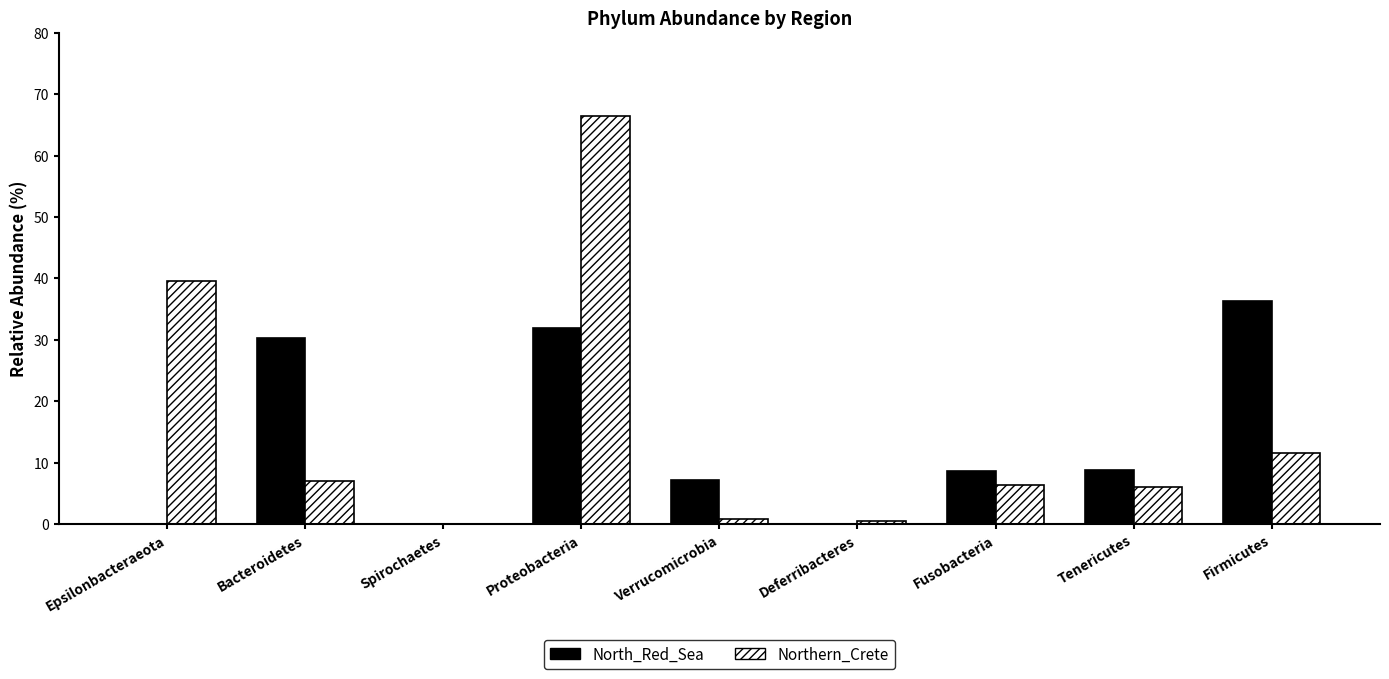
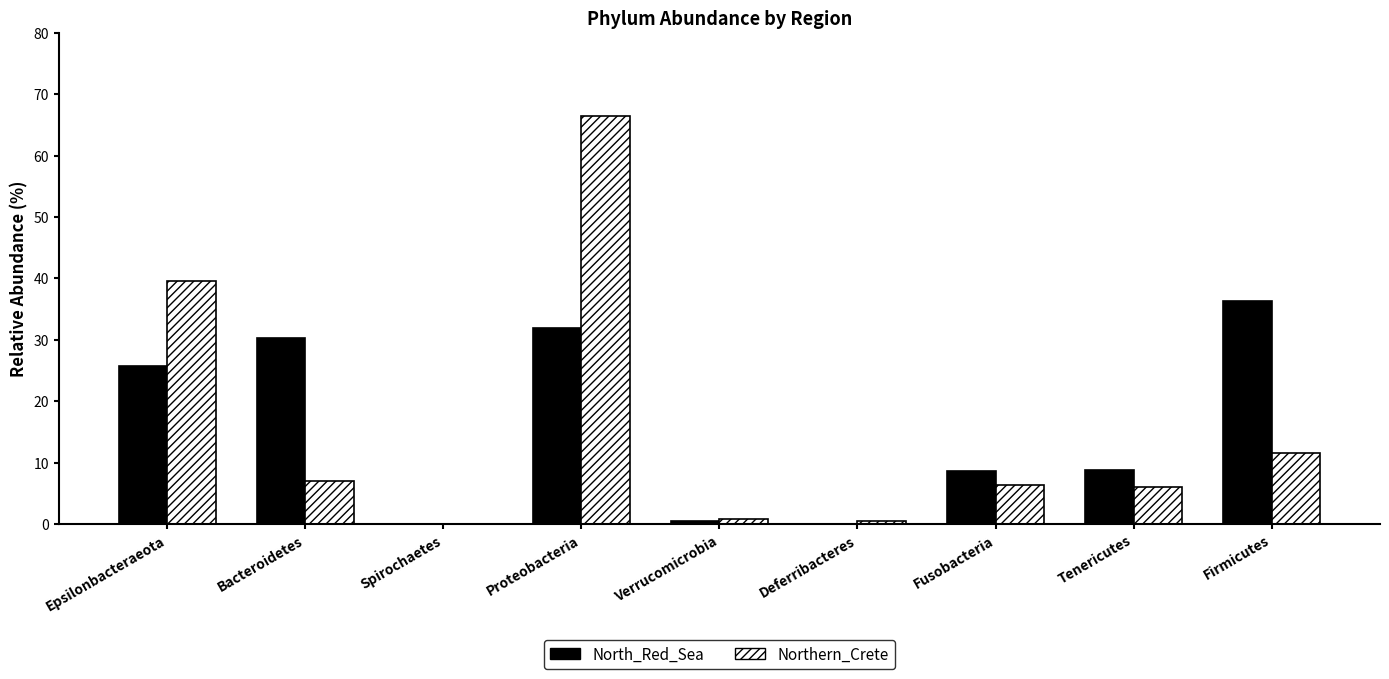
  {
    "North_Red_Sea": {
-     "Epsilonbacteraeota": 0,
+     "Epsilonbacteraeota": 26,
      "Bacteroidetes": 30,
      "Spirochaetes": 0,
      "Proteobacteria": 32,
-     "Verrucomicrobia": 7,
+     "Verrucomicrobia": 0,
      "Deferribacteres": 0,
      "Fusobacteria": 9,
      "Tenericutes": 9,
      "Firmicutes": 36
    },
    "Northern_Crete": {
      "Epsilonbacteraeota": 40,
      "Bacteroidetes": 7,
      "Spirochaetes": 0,
      "Proteobacteria": 66,
      "Verrucomicrobia": 1,
      "Deferribacteres": 1,
      "Fusobacteria": 6,
      "Tenericutes": 6,
      "Firmicutes": 12
    }
  }
